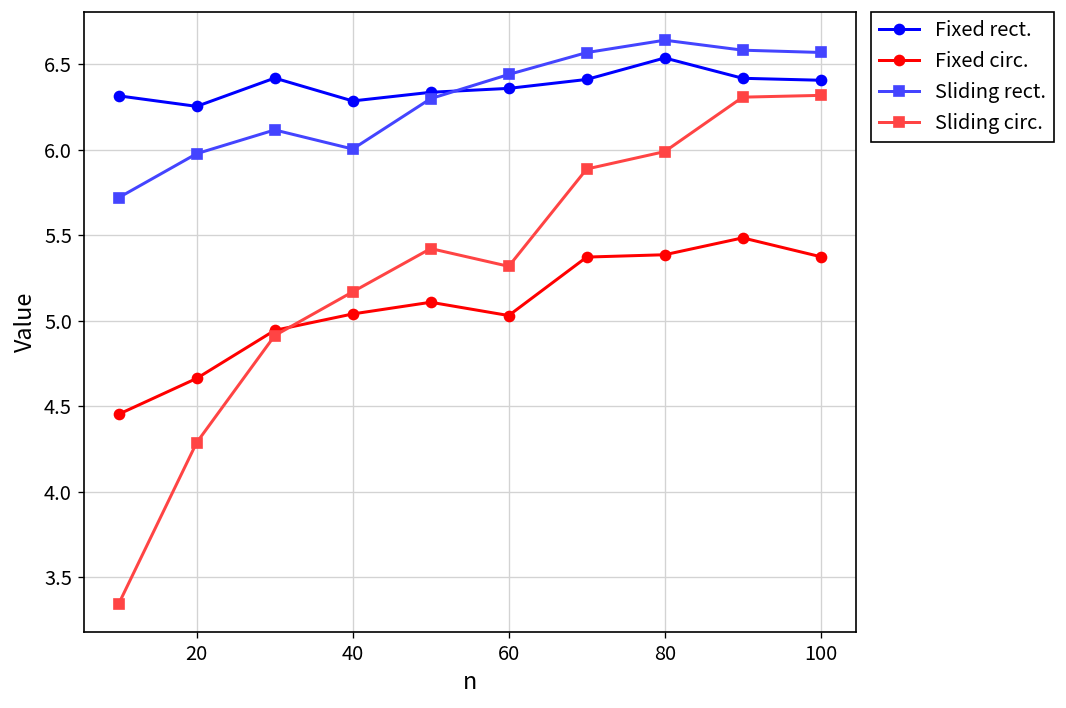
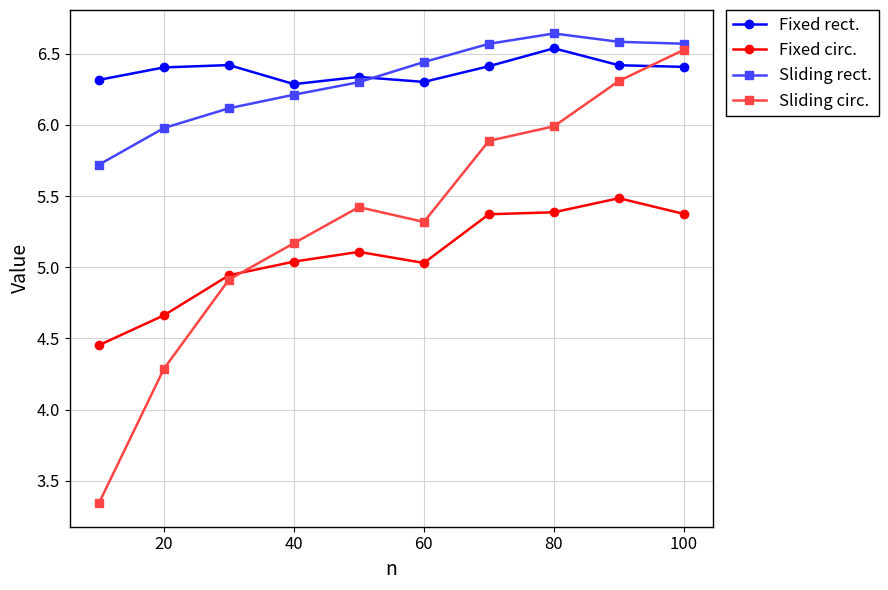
  {
    "Fixed rect.": {
-     "20": 6.25,
+     "20": 6.40,
      "40": 6.29,
-     "60": 6.36,
+     "60": 6.30,
      "80": 6.54,
      "100": 6.41
    },
    "Fixed circ.": {
      "20": 4.66,
      "40": 5.04,
      "60": 5.03,
      "80": 5.39,
      "100": 5.37
    },
    "Sliding rect.": {
      "20": 5.98,
-     "40": 6.00,
+     "40": 6.21,
      "60": 6.44,
      "80": 6.64,
      "100": 6.57
    },
    "Sliding circ.": {
      "20": 4.29,
      "40": 5.17,
      "60": 5.32,
      "80": 5.99,
-     "100": 6.32
+     "100": 6.53
    }
  }
